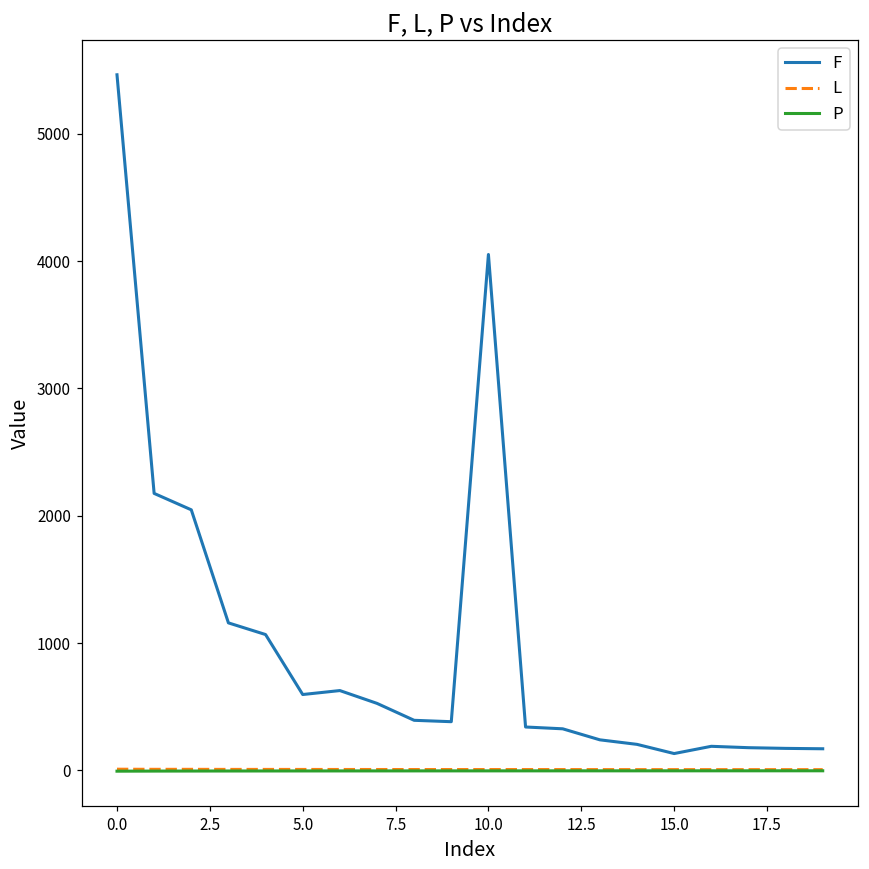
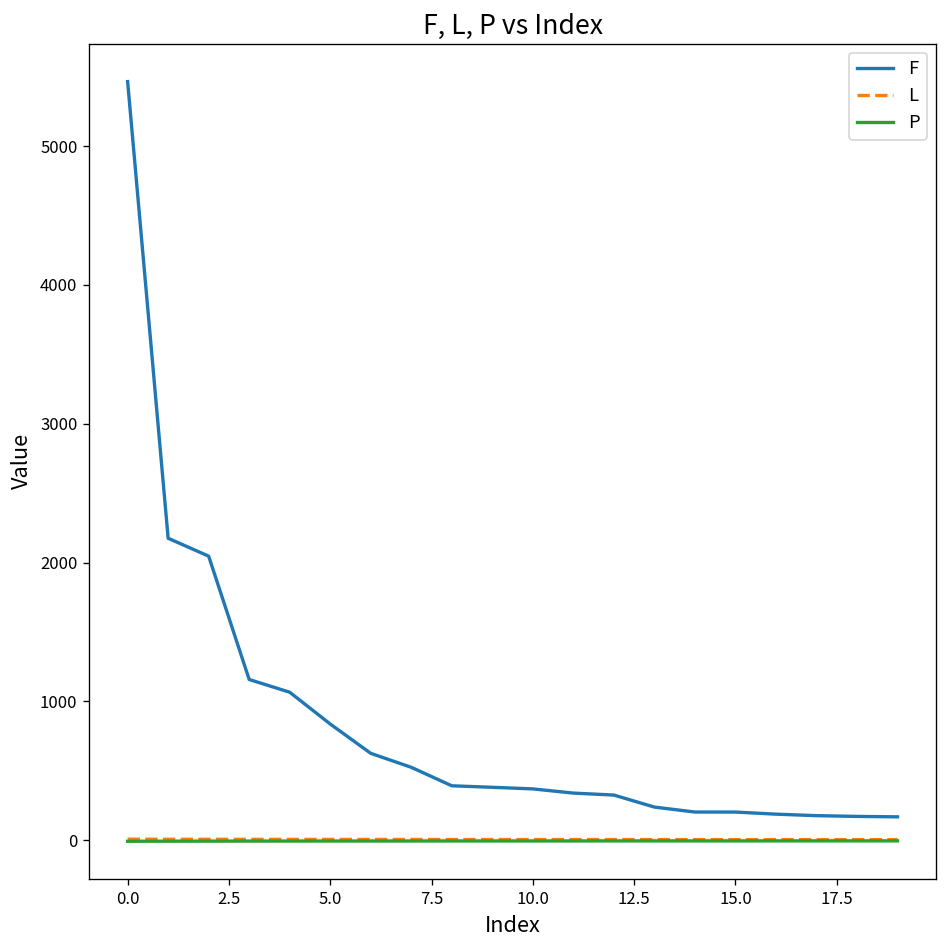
  {
    "F": {
      "0.0": 5460,
-     "5.0": 600,
-     "10.0": 4050,
-     "15.0": 130
+     "5.0": 840,
+     "10.0": 370,
+     "15.0": 200
    }
  }
